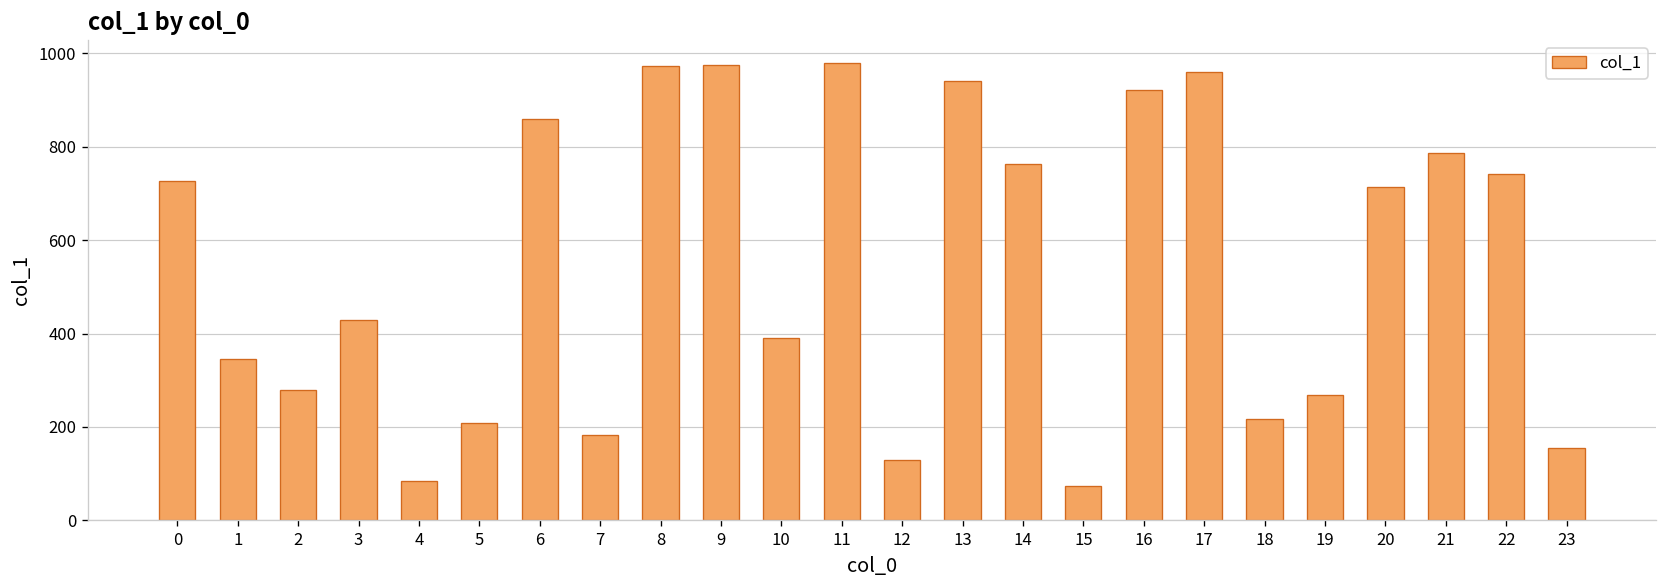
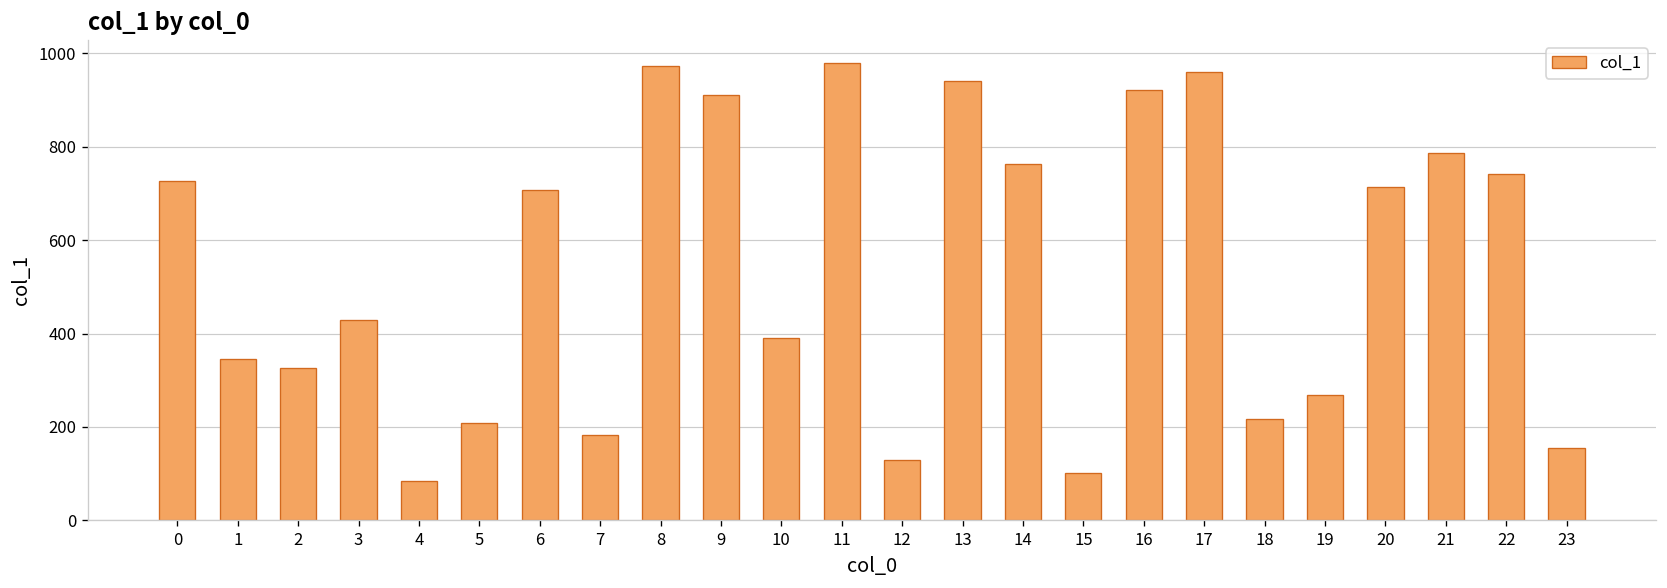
  {
    "0": 730,
    "1": 350,
-   "2": 280,
+   "2": 330,
    "3": 430,
    "4": 80,
    "5": 210,
-   "6": 860,
+   "6": 710,
    "7": 180,
    "8": 970,
-   "9": 980,
+   "9": 910,
    "10": 390,
    "11": 980,
    "12": 130,
    "13": 940,
    "14": 760,
-   "15": 70,
+   "15": 100,
    "16": 920,
    "17": 960,
    "18": 220,
    "19": 270,
    "20": 710,
    "21": 790,
    "22": 740,
    "23": 150
  }
